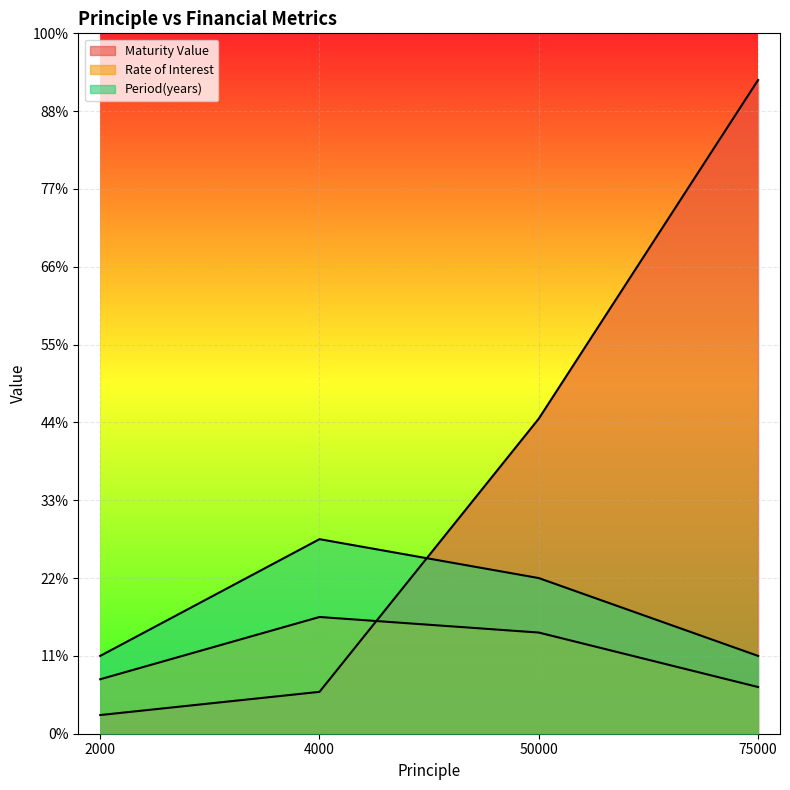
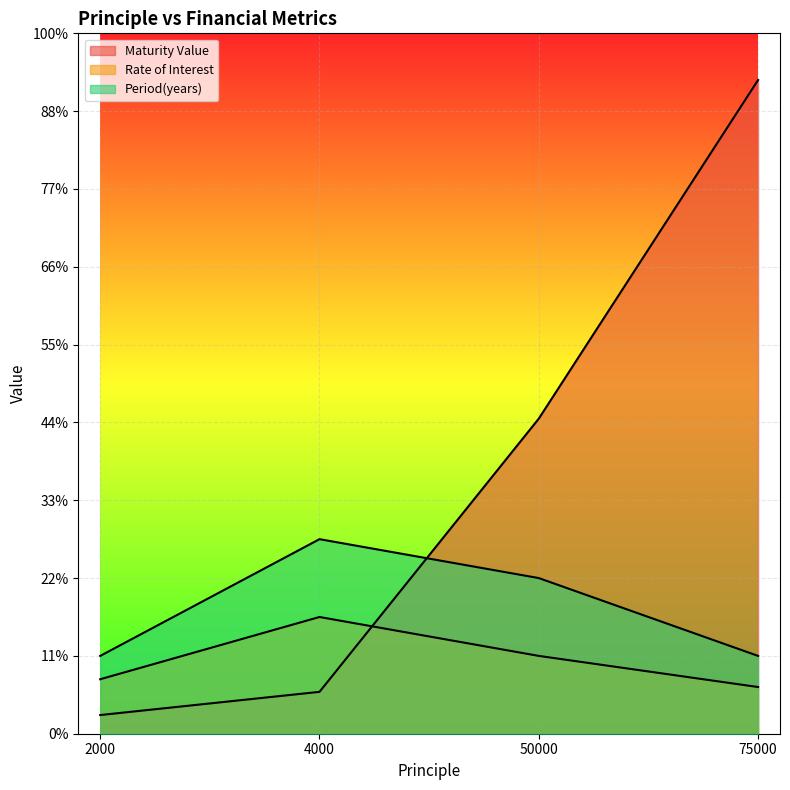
  {
    "Maturity Value": {
      "2000": "3%",
      "4000": "6%",
      "50000": "45%",
      "75000": "93%"
    },
    "Rate of Interest": {
      "2000": "8%",
      "4000": "17%",
-     "50000": "14%",
+     "50000": "11%",
      "75000": "7%"
    },
    "Period(years)": {
      "2000": "11%",
      "4000": "28%",
      "50000": "22%",
      "75000": "11%"
    }
  }
